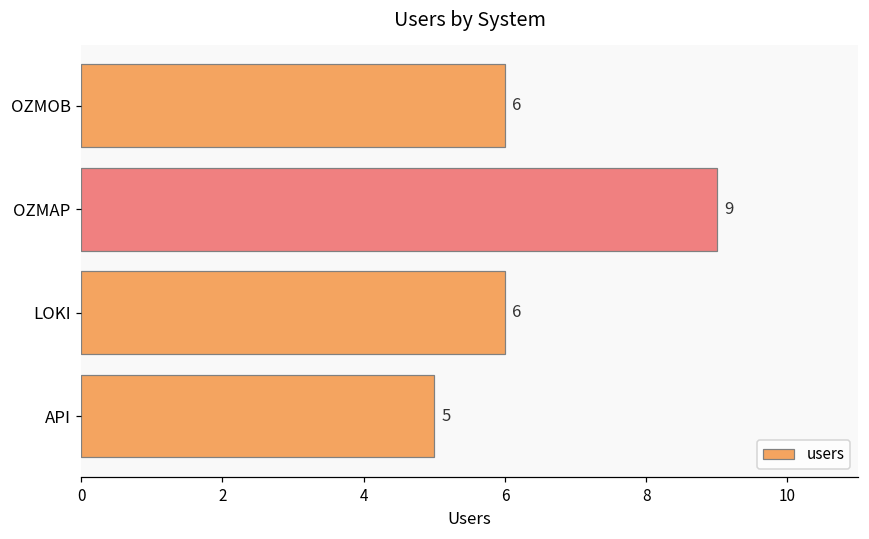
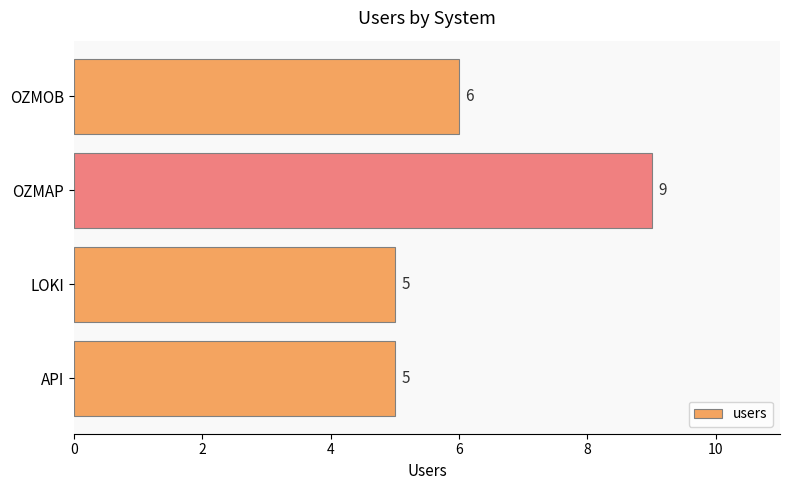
  {
    "OZMOB": 6,
    "OZMAP": 9,
-   "LOKI": 6,
+   "LOKI": 5,
    "API": 5
  }
